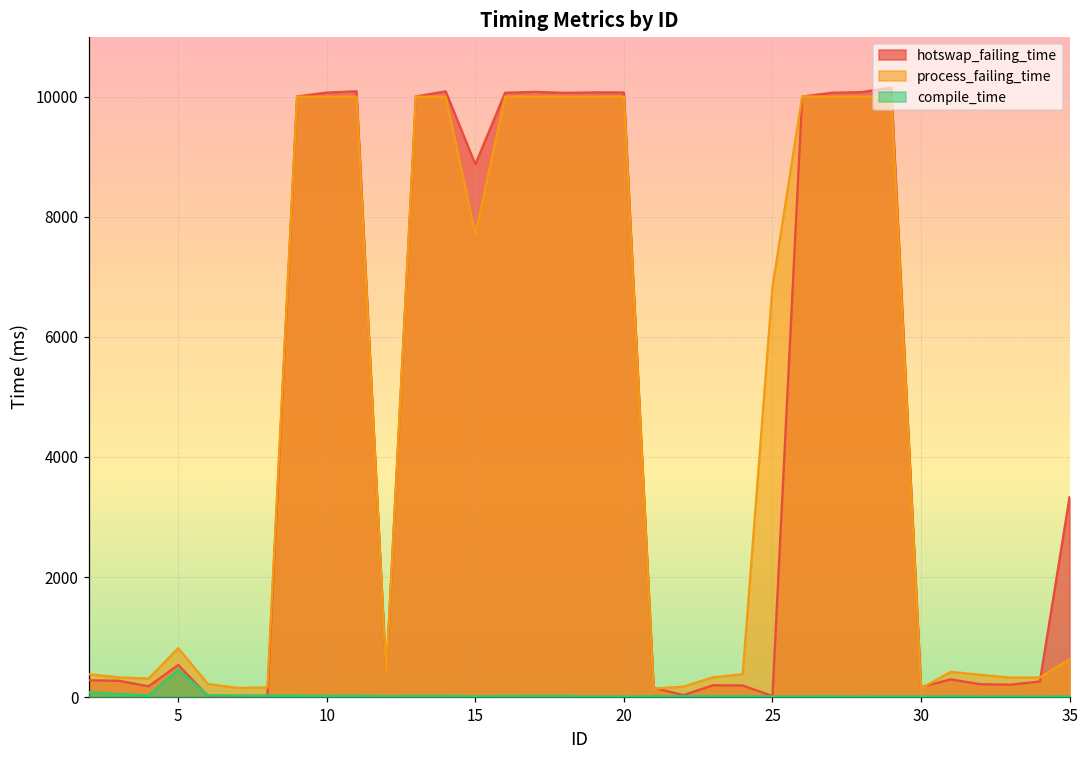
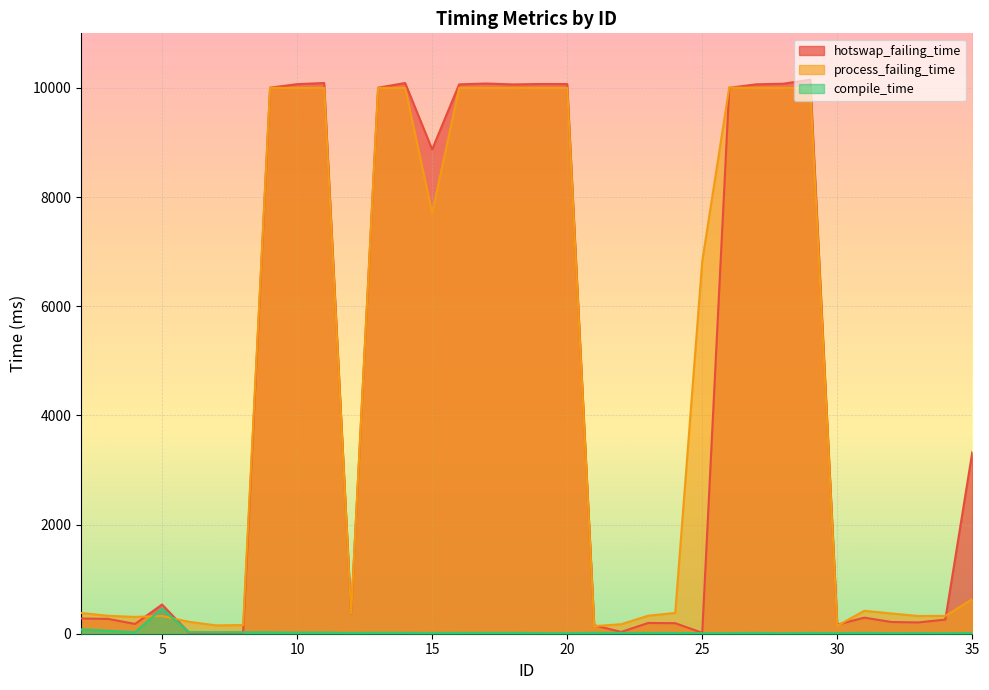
  {
    "hotswap_failing_time": {
      "5": 500,
      "10": 10100,
      "15": 8900,
      "20": 10100,
      "35": 3300
    },
    "process_failing_time": {
-     "5": 800,
+     "5": 300,
      "10": 10000,
      "15": 7700,
      "20": 10000,
      "25": 6800,
      "35": 600
    },
    "compile_time": {
      "5": 500,
      "10": 0,
      "15": 0,
      "20": 0,
      "30": 0,
      "35": 0
    }
  }
